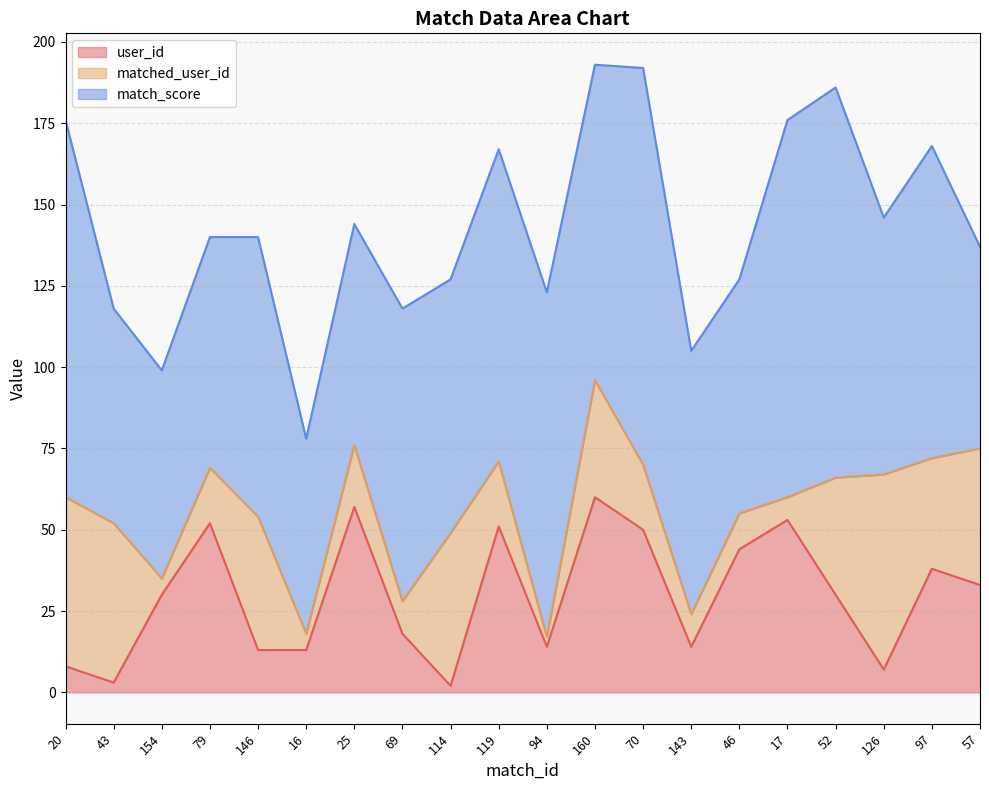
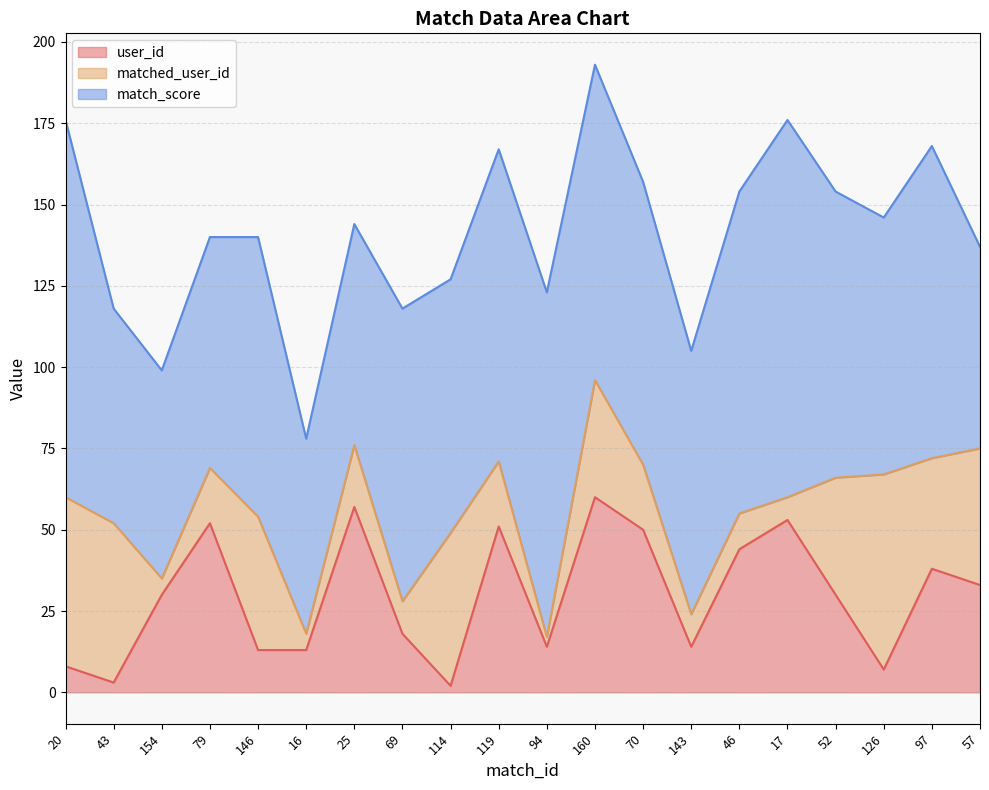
  {
    "match_score": {
      "20": 116,
      "43": 66,
      "154": 64,
      "79": 71,
      "146": 86,
      "16": 60,
      "25": 68,
      "69": 90,
      "114": 78,
      "119": 96,
      "94": 106,
      "160": 97,
-     "70": 122,
+     "70": 87,
      "143": 81,
-     "46": 72,
+     "46": 99,
      "17": 116,
-     "52": 120,
+     "52": 88,
      "126": 79,
      "97": 96,
      "57": 62
    }
  }
